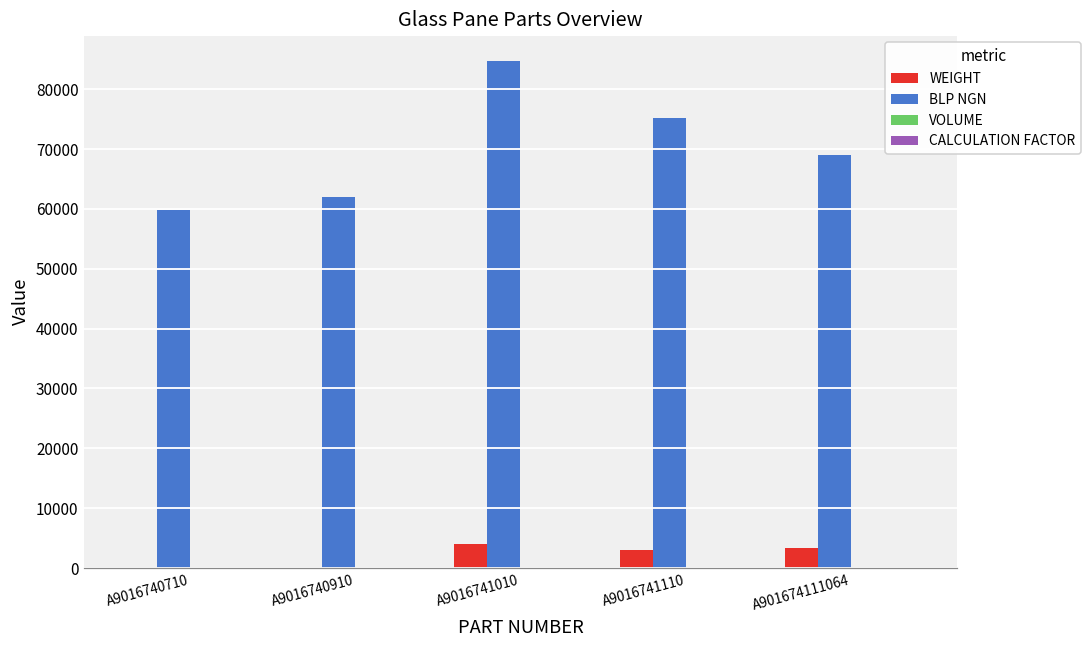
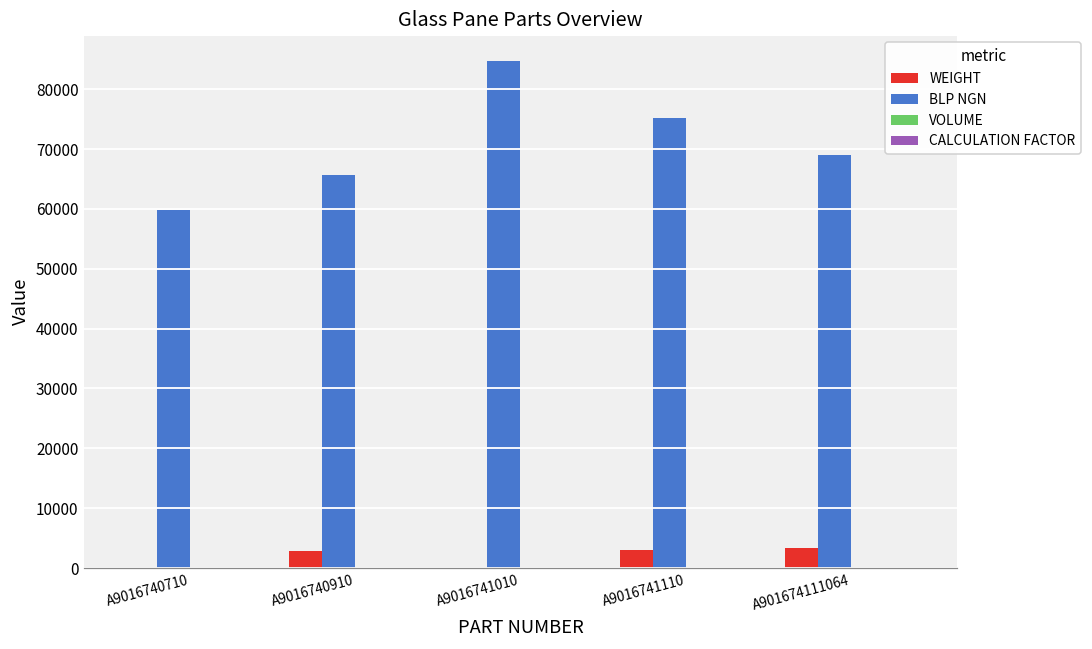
  {
    "WEIGHT": {
-     "A9016740910": 0,
-     "A9016741010": 4000,
+     "A9016740910": 3000,
+     "A9016741010": 0,
      "A9016741110": 3000,
      "A901674111064": 3000
    },
    "BLP NGN": {
      "A9016740710": 60000,
-     "A9016740910": 62000,
+     "A9016740910": 66000,
      "A9016741010": 85000,
      "A9016741110": 75000,
      "A901674111064": 69000
    }
  }
